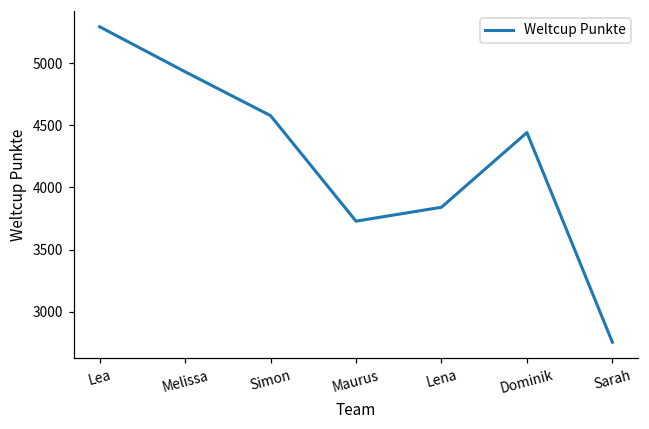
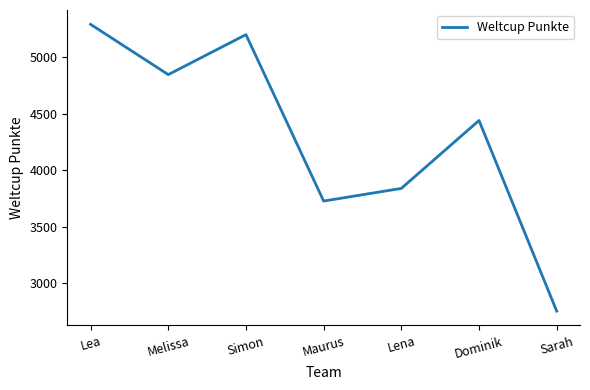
  {
    "Lea": 5290,
-   "Melissa": 4930,
-   "Simon": 4580,
+   "Melissa": 4850,
+   "Simon": 5200,
    "Maurus": 3730,
    "Lena": 3840,
    "Dominik": 4440,
    "Sarah": 2760
  }
